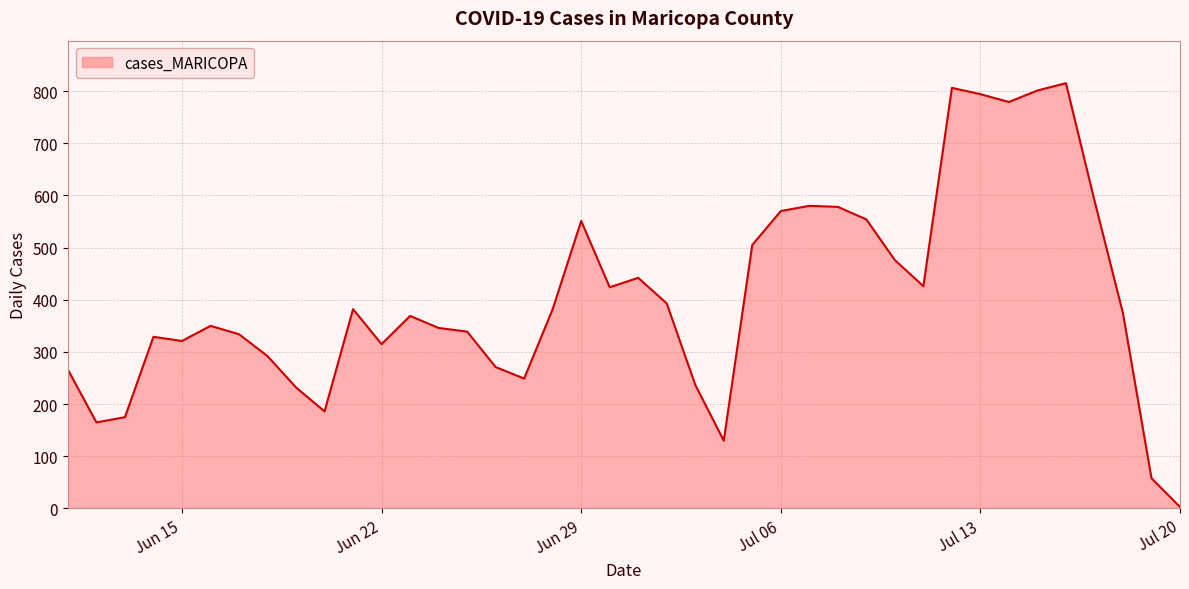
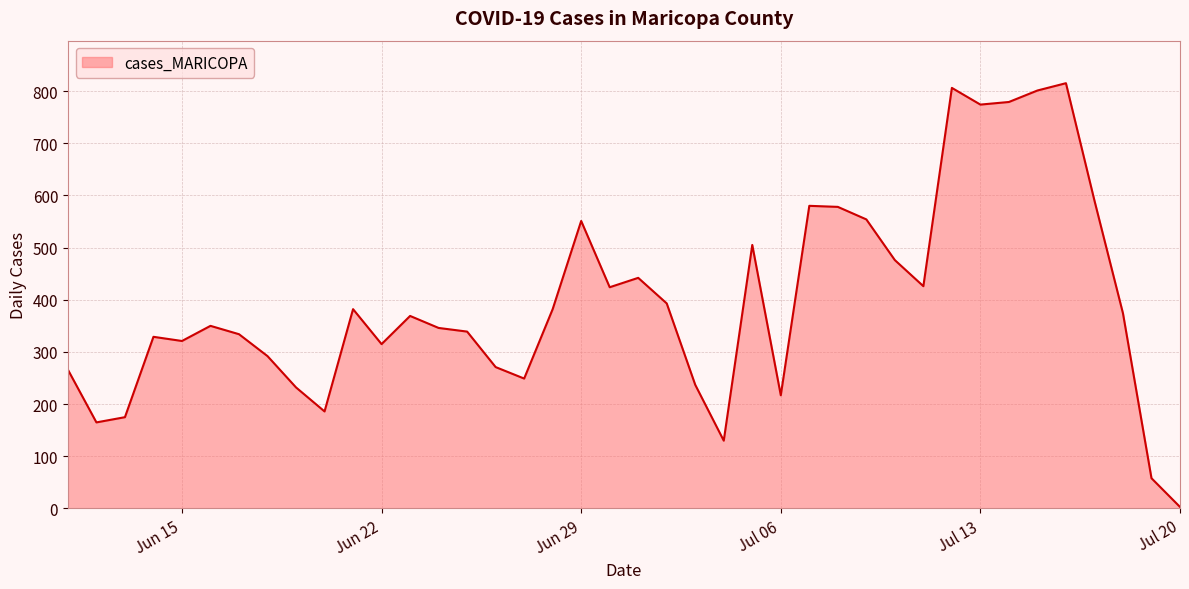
  {
    "Jun 15": 320,
    "Jun 22": 320,
    "Jun 29": 550,
-   "Jul 06": 570,
-   "Jul 13": 790,
+   "Jul 06": 220,
+   "Jul 13": 770,
    "Jul 20": 0
  }
